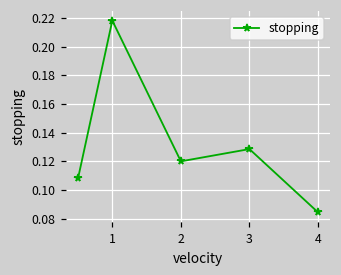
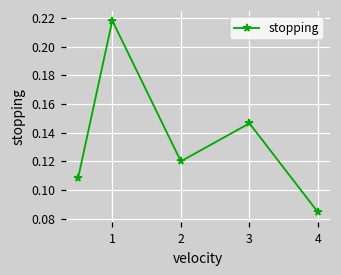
  {
    "1": 0.218,
    "2": 0.120,
-   "3": 0.129,
+   "3": 0.147,
    "4": 0.084
  }
